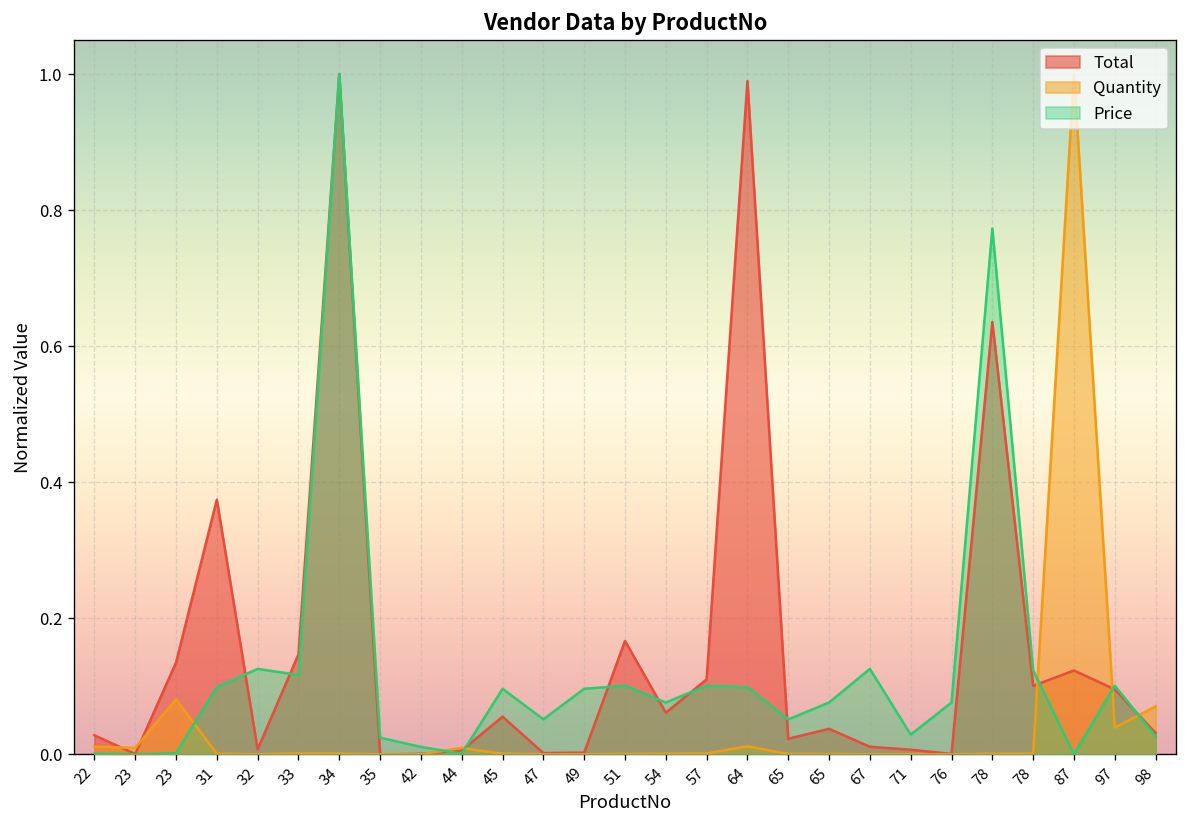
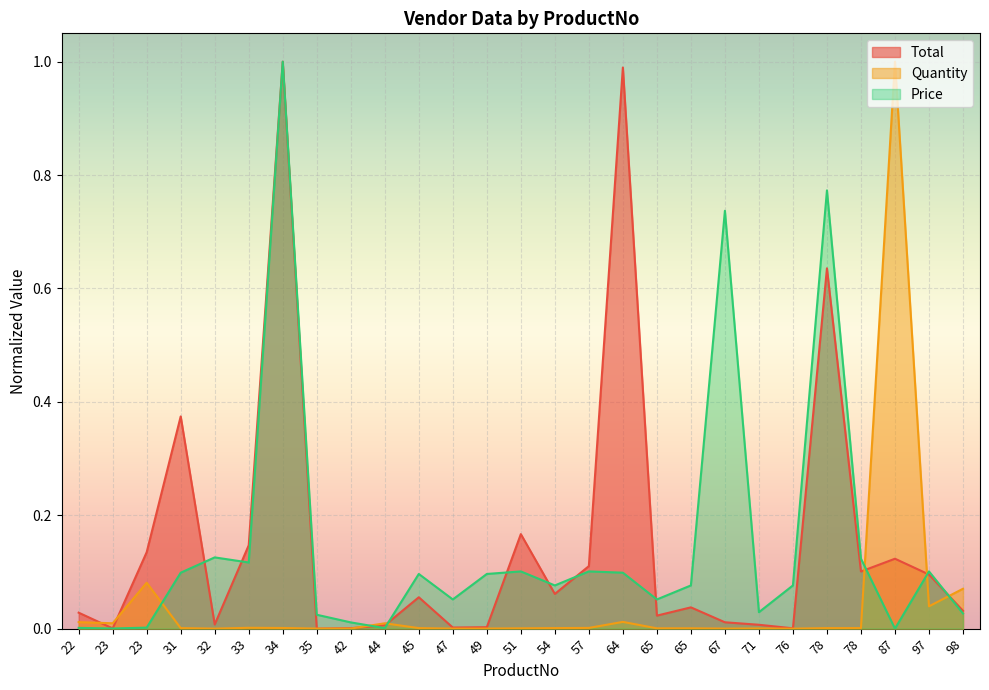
  {
    "Total": {
      "22": 0.03,
      "31": 0.37,
      "32": 0.01,
      "33": 0.15,
      "45": 0.06,
      "51": 0.17,
      "54": 0.06,
      "57": 0.11,
      "64": 0.99,
      "67": 0.01,
      "71": 0.01,
      "87": 0.12,
      "97": 0.10,
      "98": 0.03
    },
    "Quantity": {
      "22": 0.01,
      "31": 0.00,
      "32": 0.00,
      "33": 0.00,
      "34": 0.00,
      "45": 0.00,
      "51": 0.00,
      "54": 0.00,
      "57": 0.00,
      "64": 0.01,
      "67": 0.00,
      "71": 0.00,
      "97": 0.04,
      "98": 0.07
    },
    "Price": {
      "22": 0.00,
      "31": 0.10,
      "32": 0.13,
      "33": 0.12,
      "35": 0.02,
      "42": 0.01,
      "44": 0.00,
      "45": 0.10,
      "47": 0.05,
      "49": 0.10,
      "51": 0.10,
      "54": 0.08,
      "57": 0.10,
      "64": 0.10,
-     "67": 0.13,
+     "67": 0.74,
      "71": 0.03,
      "76": 0.08,
      "87": 0.00,
      "97": 0.10,
      "98": 0.03
    }
  }
